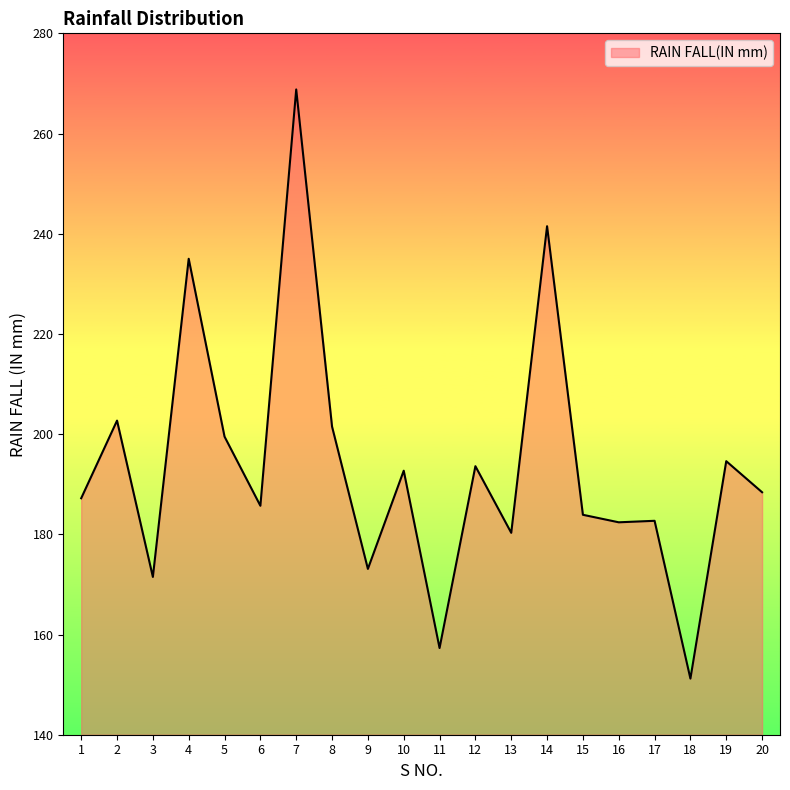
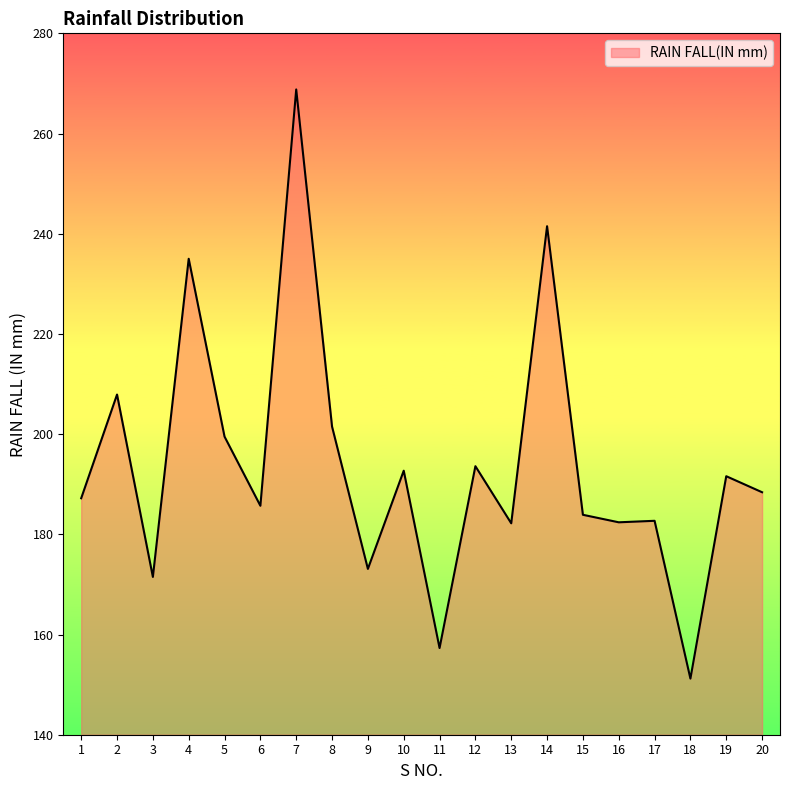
  {
    "1": 187,
-   "2": 203,
+   "2": 208,
    "3": 172,
    "4": 235,
    "5": 200,
    "6": 186,
    "7": 269,
    "8": 202,
    "9": 173,
    "10": 193,
    "11": 157,
    "12": 194,
-   "13": 180,
+   "13": 182,
    "14": 242,
    "15": 184,
    "16": 182,
    "17": 183,
    "18": 151,
-   "19": 195,
+   "19": 192,
    "20": 188
  }
